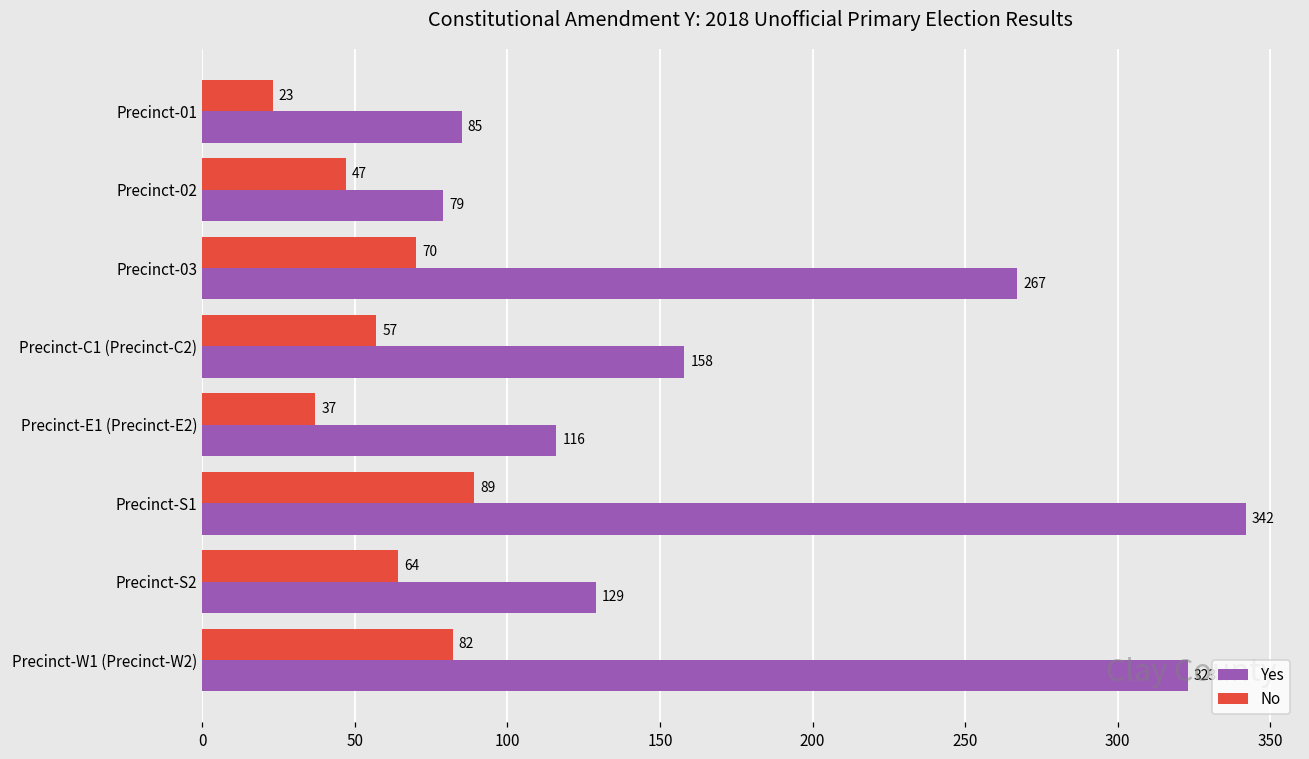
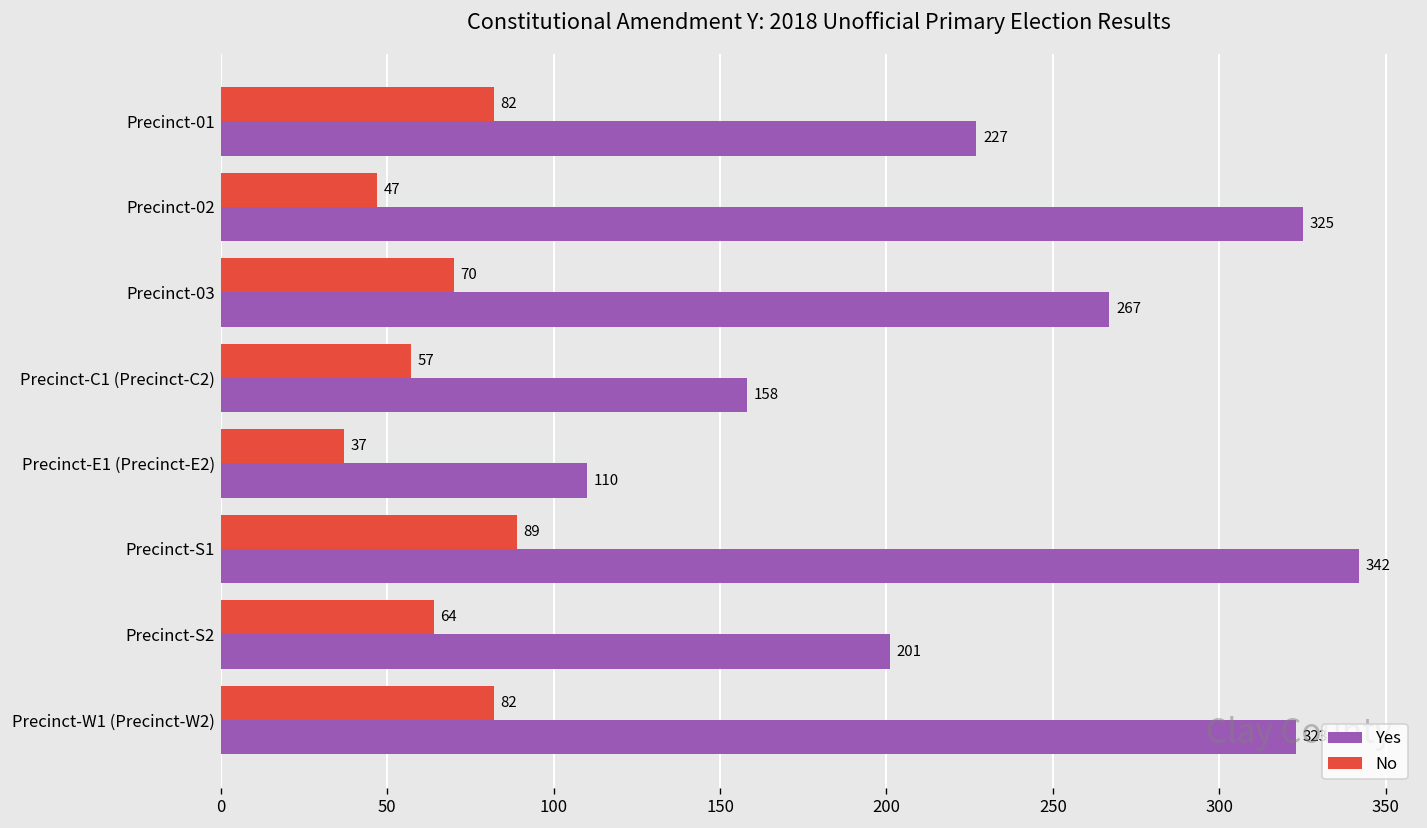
  {
    "Yes": {
-     "Precinct-01": 85,
-     "Precinct-02": 79,
+     "Precinct-01": 227,
+     "Precinct-02": 325,
      "Precinct-03": 267,
      "Precinct-C1 (Precinct-C2)": 158,
-     "Precinct-E1 (Precinct-E2)": 116,
+     "Precinct-E1 (Precinct-E2)": 110,
      "Precinct-S1": 342,
-     "Precinct-S2": 129
+     "Precinct-S2": 201
    },
    "No": {
-     "Precinct-01": 23,
+     "Precinct-01": 82,
      "Precinct-02": 47,
      "Precinct-03": 70,
      "Precinct-C1 (Precinct-C2)": 57,
      "Precinct-E1 (Precinct-E2)": 37,
      "Precinct-S1": 89,
      "Precinct-S2": 64,
      "Precinct-W1 (Precinct-W2)": 82
    }
  }
